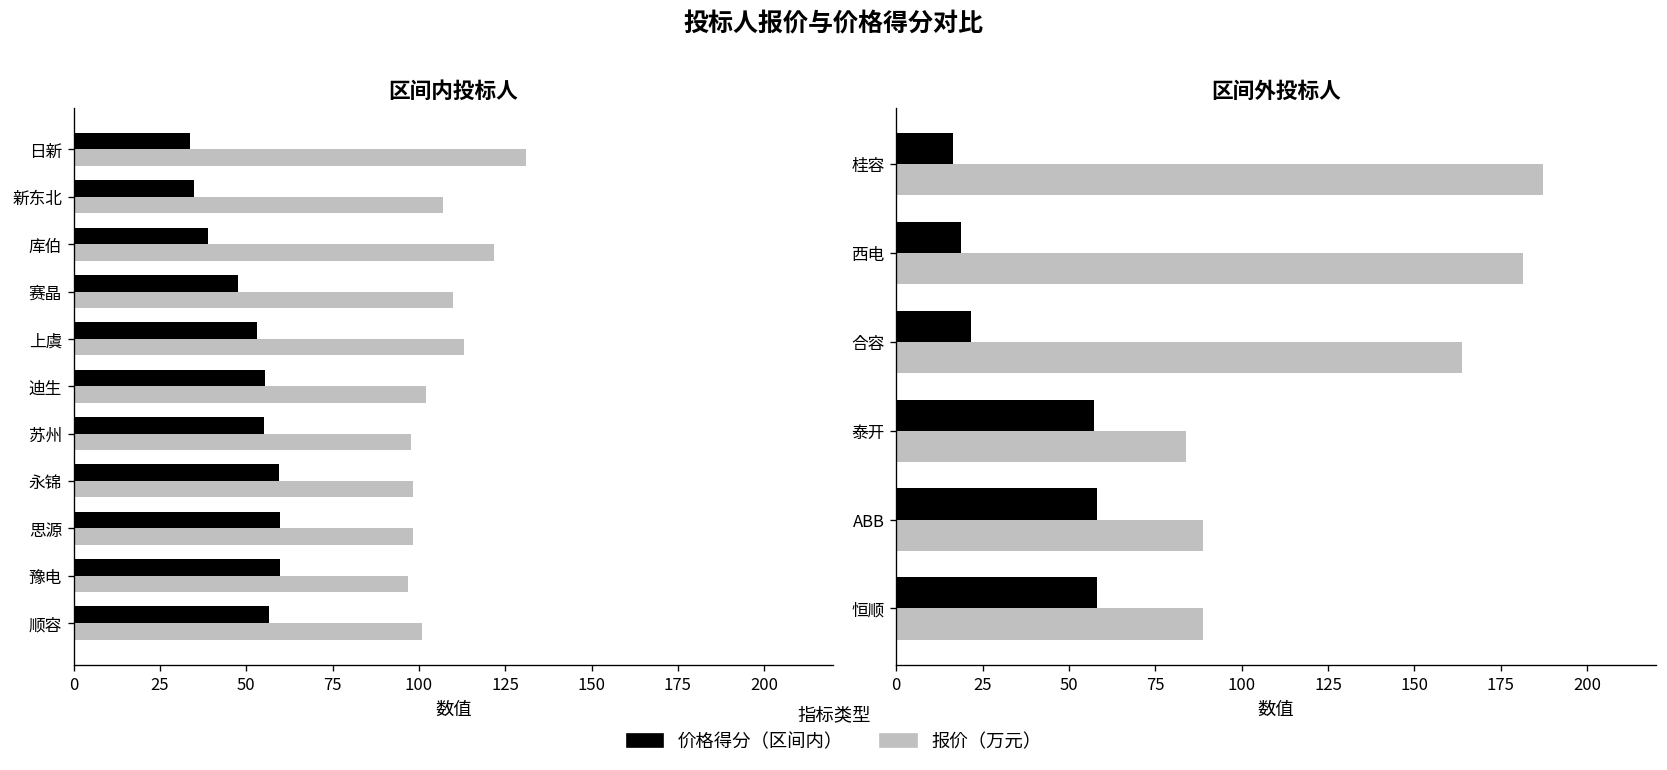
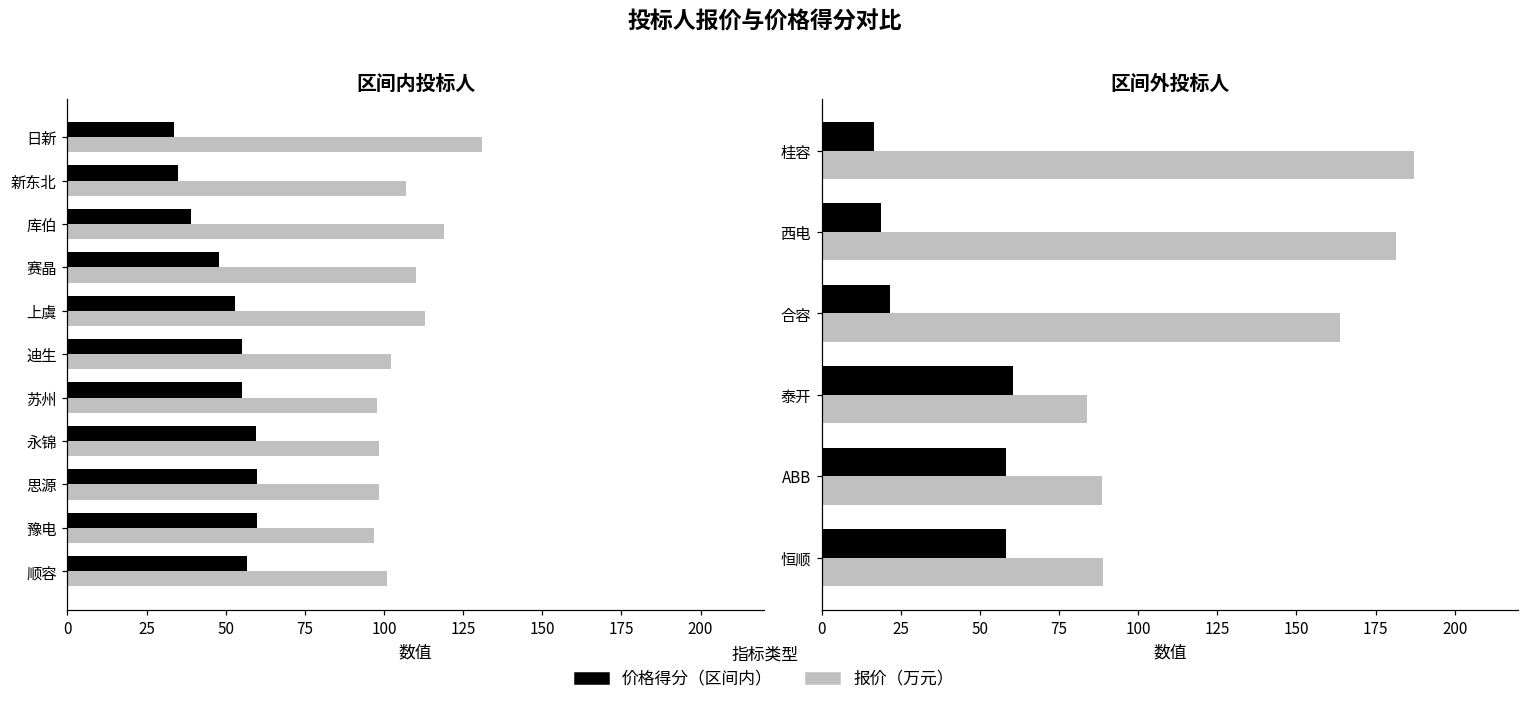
  {
    "区间内投标人": {
      "价格得分（区间内）": {
        "日新": 34,
        "新东北": 35,
        "库伯": 39,
        "赛晶": 48,
        "上虞": 53,
        "迪生": 55,
        "苏州": 55,
        "永锦": 60,
        "思源": 60,
        "豫电": 60,
        "顺容": 57
      },
      "报价（万元）": {
        "日新": 131,
        "新东北": 107,
-       "库伯": 122,
+       "库伯": 119,
        "赛晶": 110,
        "上虞": 113,
        "迪生": 102,
        "苏州": 98,
        "永锦": 98,
        "思源": 98,
        "豫电": 97,
        "顺容": 101
      }
    },
    "区间外投标人": {
      "价格得分（区间内）": {
        "桂容": 16,
        "西电": 19,
        "合容": 22,
-       "泰开": 57,
+       "泰开": 60,
        "ABB": 58,
        "恒顺": 58
      },
      "报价（万元）": {
        "桂容": 187,
        "西电": 181,
        "合容": 164,
        "泰开": 84,
        "ABB": 89,
        "恒顺": 89
      }
    }
  }
